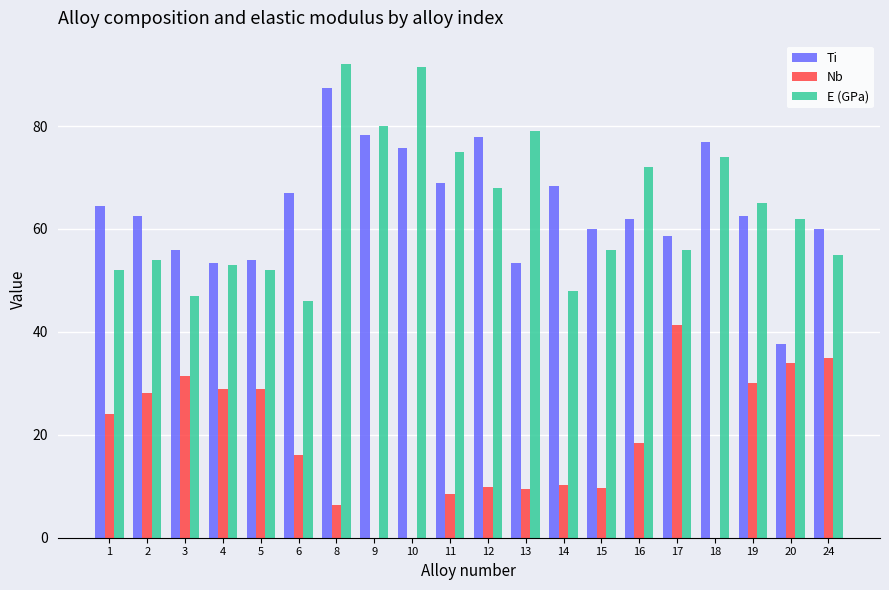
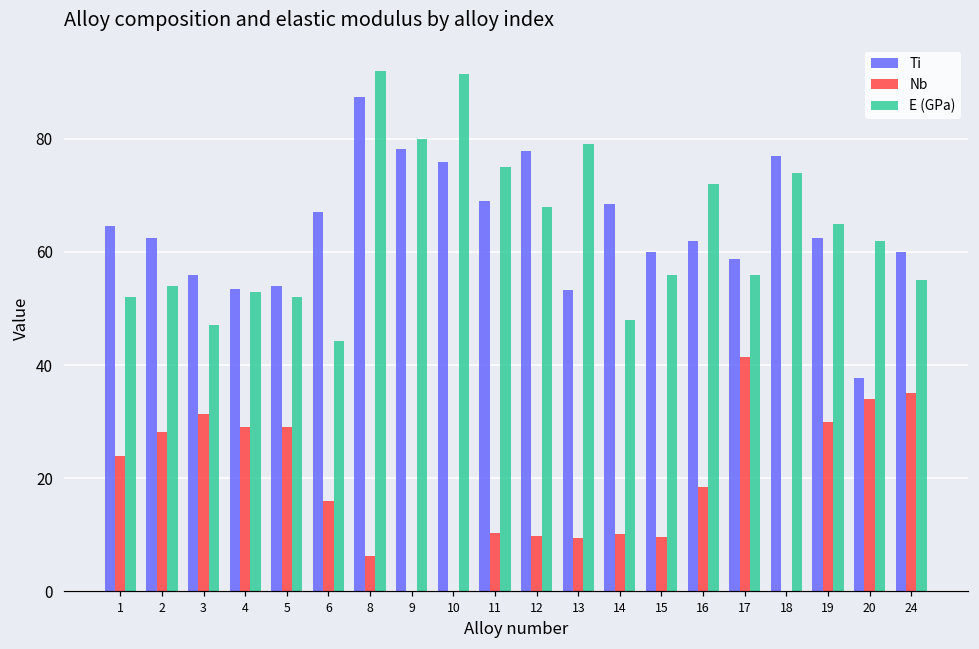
  {
    "Ti": {
      "1": 65,
      "2": 63,
      "3": 56,
      "4": 53,
      "5": 54,
      "6": 67,
      "8": 87,
      "9": 78,
      "10": 76,
      "11": 69,
      "12": 78,
      "13": 53,
      "14": 68,
      "15": 60,
      "16": 62,
      "17": 59,
      "18": 77,
      "19": 63,
      "20": 38,
      "24": 60
    },
    "Nb": {
      "1": 24,
      "2": 28,
      "3": 31,
      "4": 29,
      "5": 29,
      "6": 16,
      "8": 6,
      "9": 0,
      "10": 0,
-     "11": 9,
+     "11": 10,
      "12": 10,
      "13": 9,
      "14": 10,
      "15": 10,
      "16": 19,
      "17": 41,
      "18": 0,
      "19": 30,
      "20": 34,
      "24": 35
    },
    "E (GPa)": {
      "1": 52,
      "2": 54,
      "3": 47,
      "4": 53,
      "5": 52,
-     "6": 46,
+     "6": 44,
      "8": 92,
      "9": 80,
      "10": 92,
      "11": 75,
      "12": 68,
      "13": 79,
      "14": 48,
      "15": 56,
      "16": 72,
      "17": 56,
      "18": 74,
      "19": 65,
      "20": 62,
      "24": 55
    }
  }
